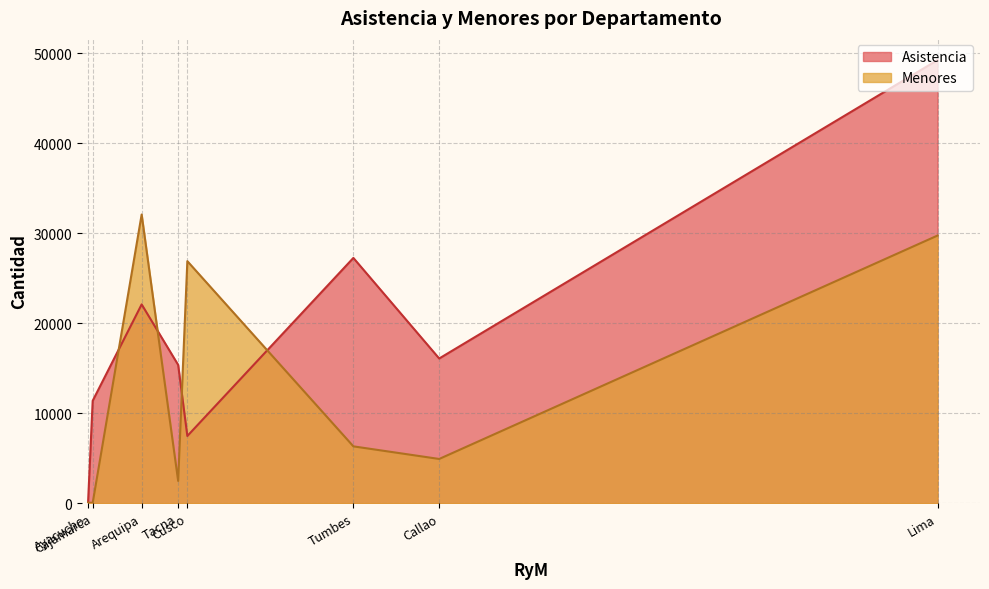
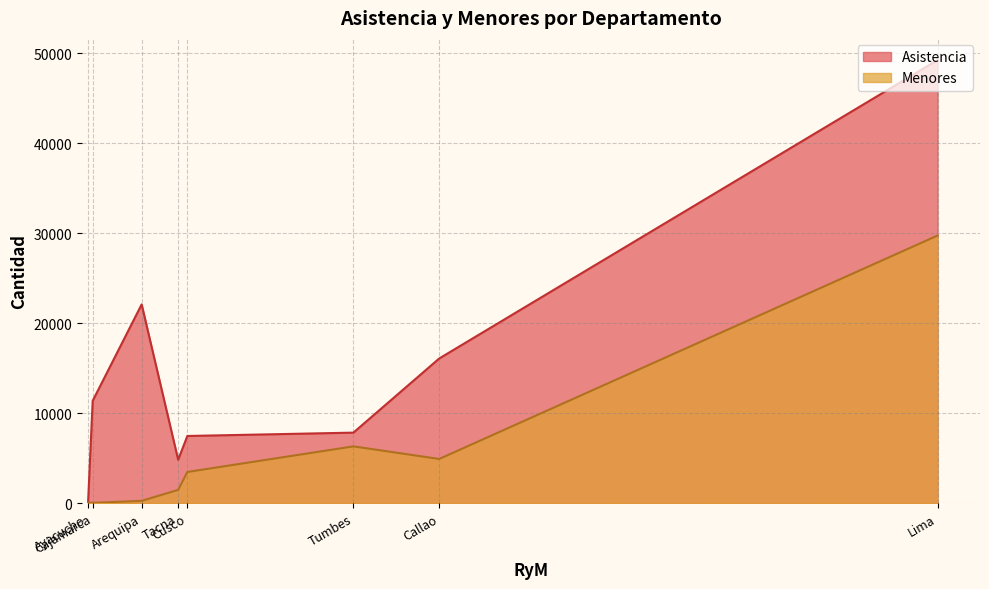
  {
    "Asistencia": {
      "Cajamarca": 11000,
      "Arequipa": 22000,
-     "Tacna": 15000,
+     "Tacna": 5000,
      "Cusco": 7000,
-     "Tumbes": 27000,
+     "Tumbes": 8000,
      "Callao": 16000
    },
    "Menores": {
      "Cajamarca": 0,
-     "Arequipa": 32000,
-     "Tacna": 2000,
-     "Cusco": 27000,
+     "Arequipa": 0,
+     "Tacna": 1000,
+     "Cusco": 3000,
      "Tumbes": 6000,
      "Callao": 5000,
      "Lima": 30000
    }
  }
